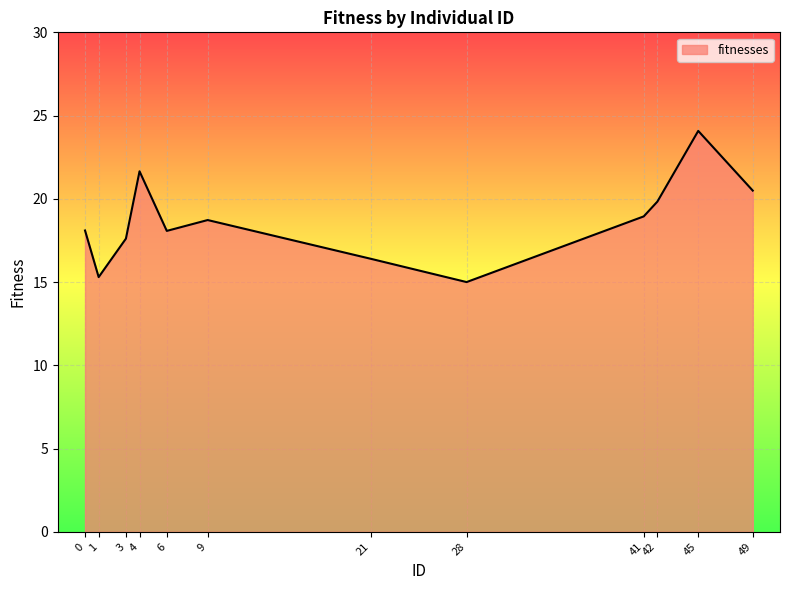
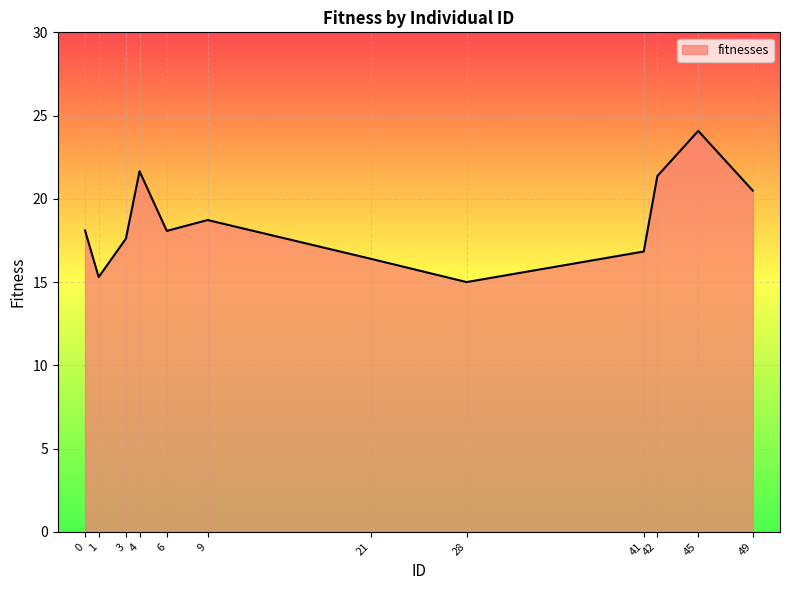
  {
    "0": 18.1,
    "1": 15.3,
    "3": 17.6,
    "4": 21.7,
    "6": 18.1,
    "9": 18.7,
    "21": 16.4,
    "28": 15.0,
-   "41": 18.9,
-   "42": 19.8,
+   "41": 16.8,
+   "42": 21.4,
    "45": 24.1,
    "49": 20.5
  }
